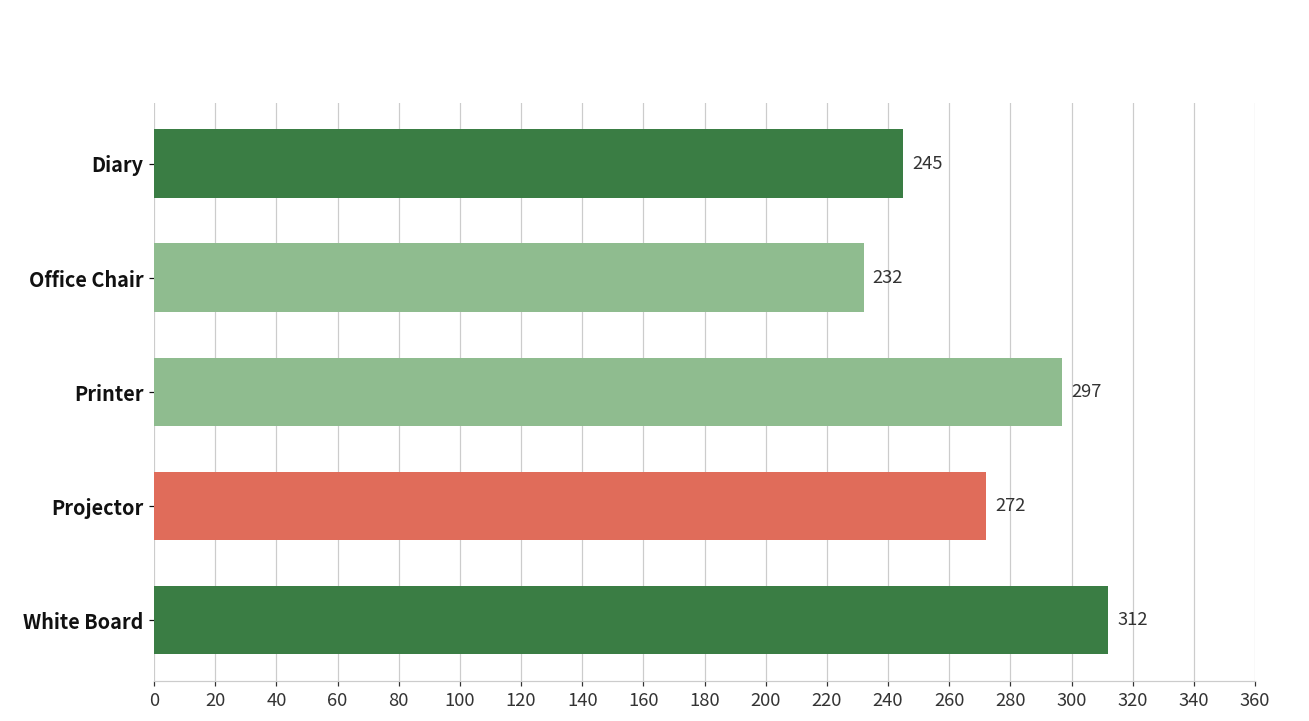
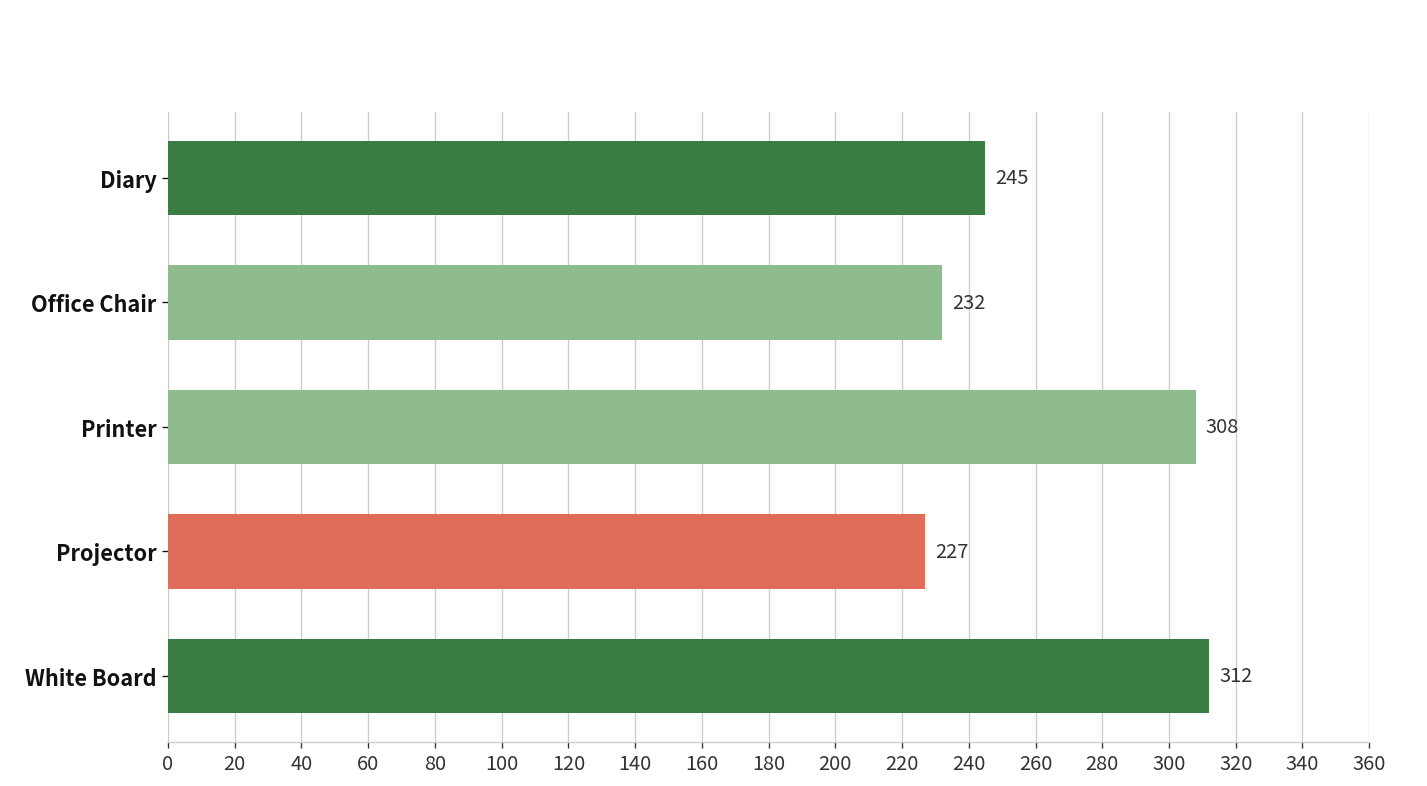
  {
    "Diary": 245,
    "Office Chair": 232,
-   "Printer": 297,
-   "Projector": 272,
+   "Printer": 308,
+   "Projector": 227,
    "White Board": 312
  }
